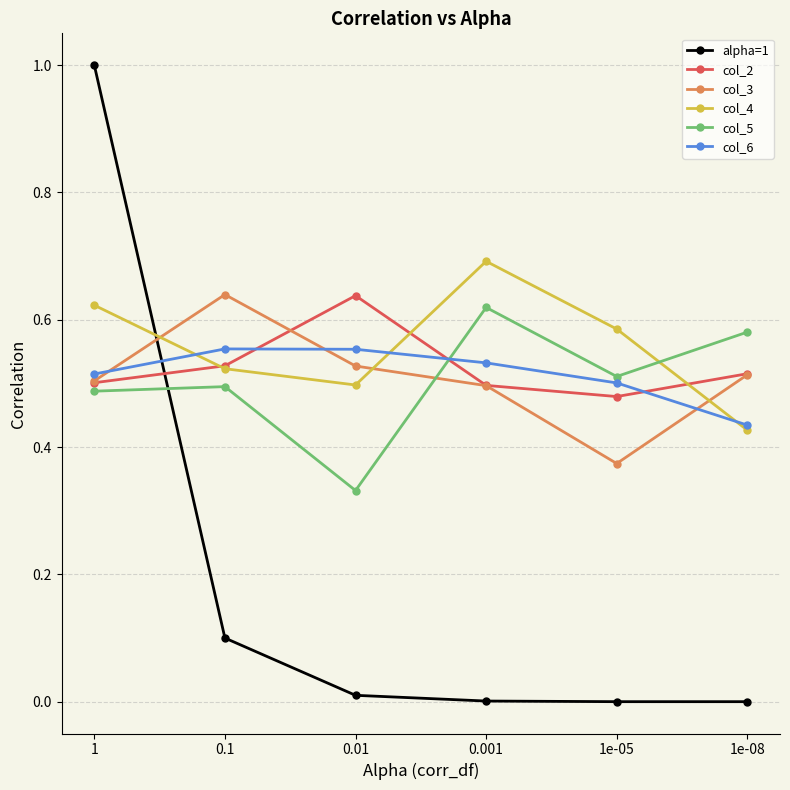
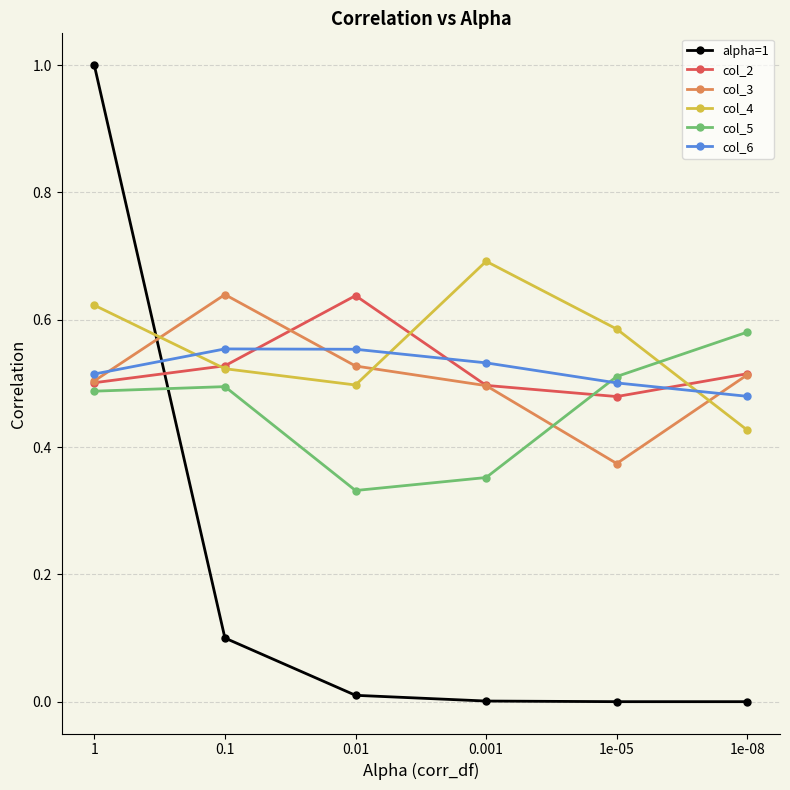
  {
    "alpha=1": {
      "1": 1.00,
      "0.1": 0.10,
      "0.01": 0.01,
      "0.001": 0.00,
      "1e-05": 0.00,
      "1e-08": 0.00
    },
    "col_4": {
      "1": 0.62,
      "0.1": 0.52,
      "0.01": 0.50,
      "0.001": 0.69,
      "1e-05": 0.59,
      "1e-08": 0.43
    },
    "col_5": {
      "1": 0.49,
      "0.1": 0.49,
      "0.01": 0.33,
-     "0.001": 0.62,
+     "0.001": 0.35,
      "1e-05": 0.51,
      "1e-08": 0.58
    },
    "col_6": {
      "1": 0.51,
      "0.1": 0.55,
      "0.01": 0.55,
      "0.001": 0.53,
      "1e-05": 0.50,
-     "1e-08": 0.43
+     "1e-08": 0.48
    }
  }
